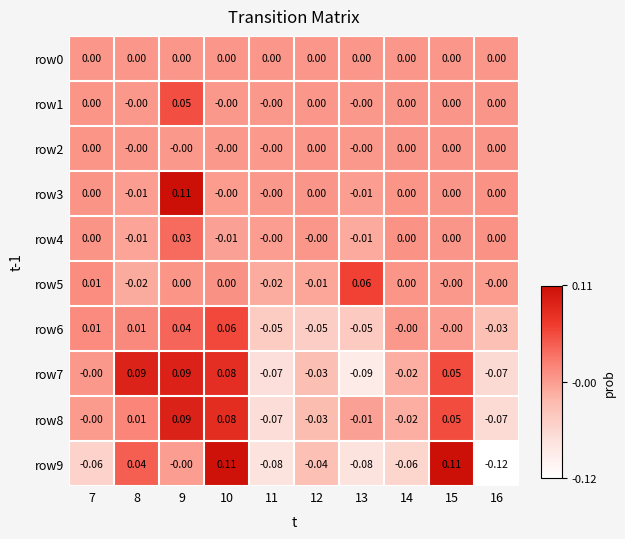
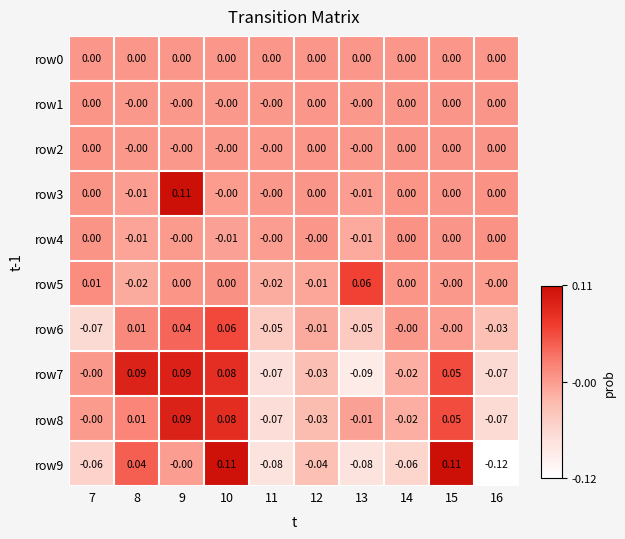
  {
    "row0": {
      "7": 0.00,
      "8": 0.00,
      "9": 0.00,
      "10": 0.00,
      "11": 0.00,
      "12": 0.00,
      "13": 0.00,
      "14": 0.00,
      "15": 0.00,
      "16": 0.00
    },
    "row1": {
      "7": 0.00,
      "8": -0.00,
-     "9": 0.05,
+     "9": -0.00,
      "10": -0.00,
      "11": -0.00,
      "12": 0.00,
      "13": -0.00,
      "14": 0.00,
      "15": 0.00,
      "16": 0.00
    },
    "row2": {
      "7": 0.00,
      "8": -0.00,
      "9": -0.00,
      "10": -0.00,
      "11": -0.00,
      "12": 0.00,
      "13": -0.00,
      "14": 0.00,
      "15": 0.00,
      "16": 0.00
    },
    "row3": {
      "7": 0.00,
      "8": -0.01,
      "9": 0.11,
      "10": -0.00,
      "11": -0.00,
      "12": 0.00,
      "13": -0.01,
      "14": 0.00,
      "15": 0.00,
      "16": 0.00
    },
    "row4": {
      "7": 0.00,
      "8": -0.01,
-     "9": 0.03,
+     "9": -0.00,
      "10": -0.01,
      "11": -0.00,
      "12": -0.00,
      "13": -0.01,
      "14": 0.00,
      "15": 0.00,
      "16": 0.00
    },
    "row5": {
      "7": 0.01,
      "8": -0.02,
      "9": 0.00,
      "10": 0.00,
      "11": -0.02,
      "12": -0.01,
      "13": 0.06,
      "14": 0.00,
      "15": -0.00,
      "16": -0.00
    },
    "row6": {
-     "7": 0.01,
+     "7": -0.07,
      "8": 0.01,
      "9": 0.04,
      "10": 0.06,
      "11": -0.05,
-     "12": -0.05,
+     "12": -0.01,
      "13": -0.05,
      "14": -0.00,
      "15": -0.00,
      "16": -0.03
    },
    "row7": {
      "7": -0.00,
      "8": 0.09,
      "9": 0.09,
      "10": 0.08,
      "11": -0.07,
      "12": -0.03,
      "13": -0.09,
      "14": -0.02,
      "15": 0.05,
      "16": -0.07
    },
    "row8": {
      "7": -0.00,
      "8": 0.01,
      "9": 0.09,
      "10": 0.08,
      "11": -0.07,
      "12": -0.03,
      "13": -0.01,
      "14": -0.02,
      "15": 0.05,
      "16": -0.07
    },
    "row9": {
      "7": -0.06,
      "8": 0.04,
      "9": -0.00,
      "10": 0.11,
      "11": -0.08,
      "12": -0.04,
      "13": -0.08,
      "14": -0.06,
      "15": 0.11,
      "16": -0.12
    }
  }
